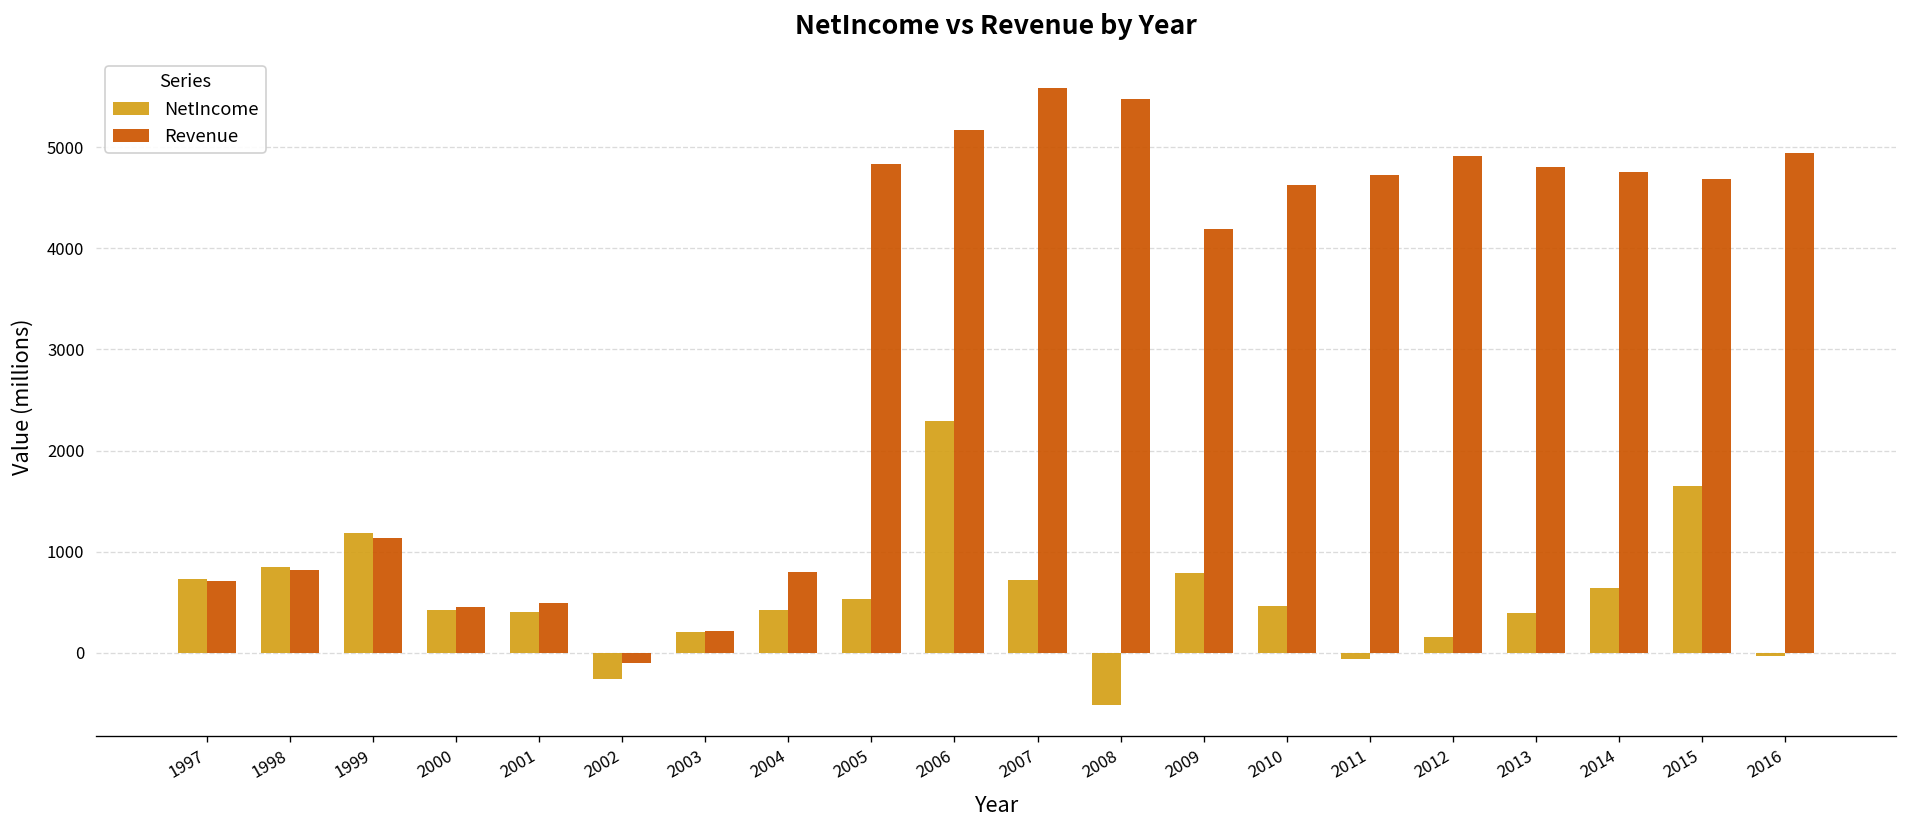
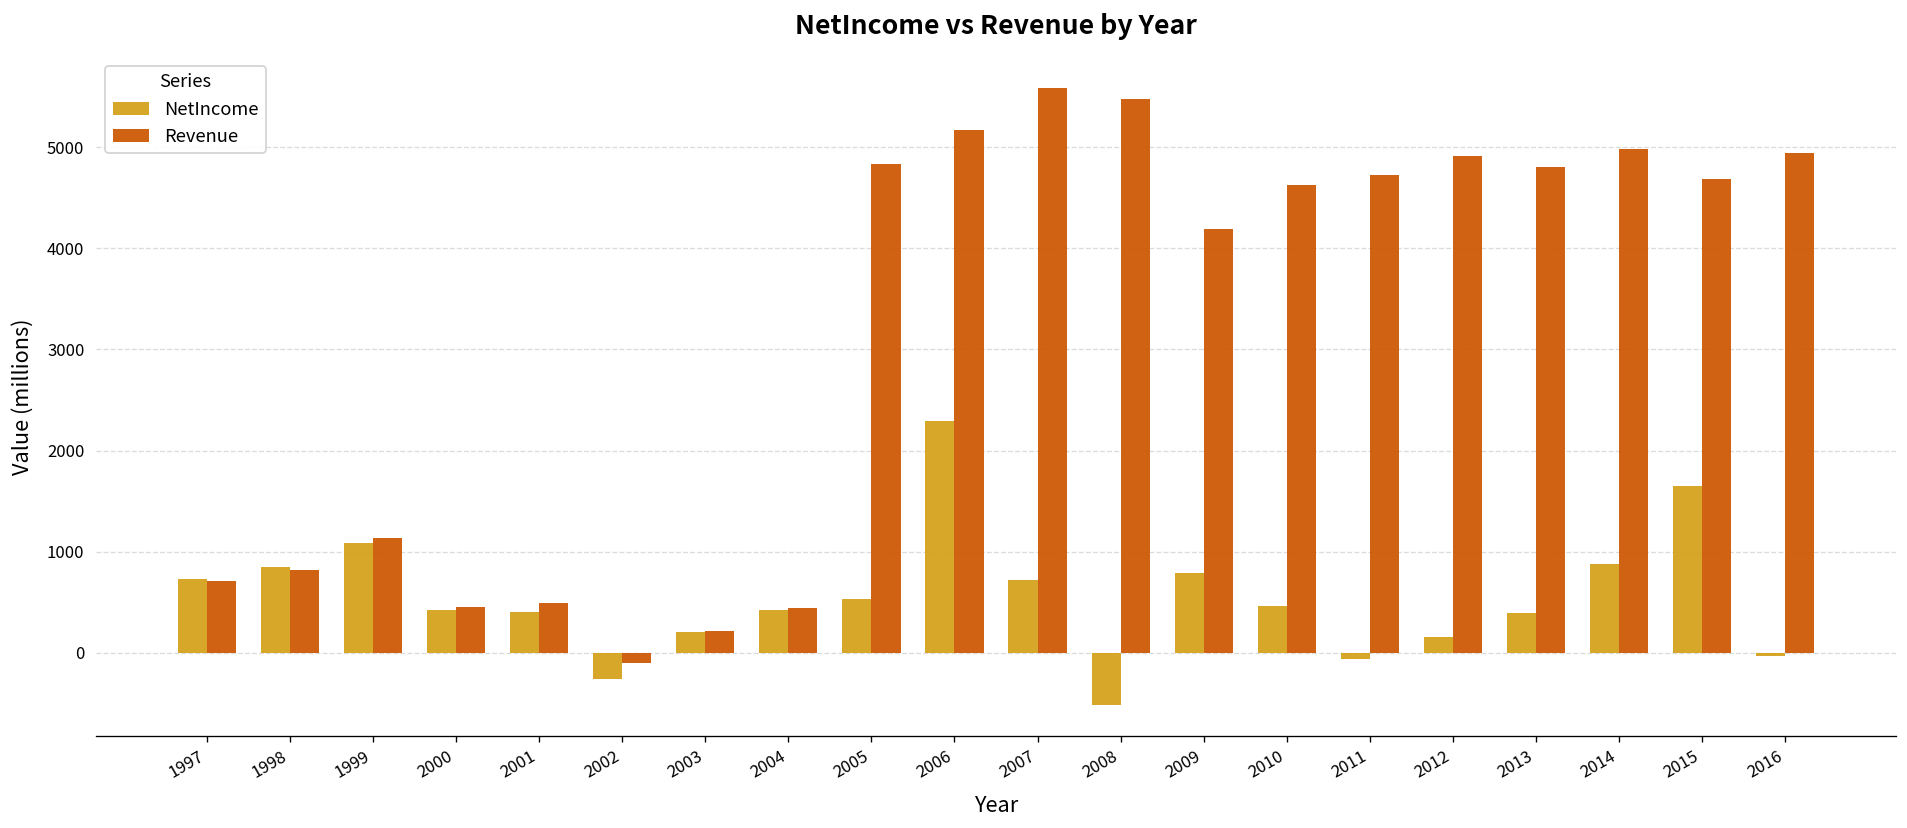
  {
    "NetIncome": {
      "1997": 700,
      "1998": 800,
-     "1999": 1200,
+     "1999": 1100,
      "2000": 400,
      "2001": 400,
      "2002": -300,
      "2003": 200,
      "2004": 400,
      "2005": 500,
      "2006": 2300,
      "2007": 700,
      "2008": -500,
      "2009": 800,
      "2010": 500,
      "2011": -100,
      "2012": 200,
      "2013": 400,
-     "2014": 600,
+     "2014": 900,
      "2015": 1700,
      "2016": 0
    },
    "Revenue": {
      "1997": 700,
      "1998": 800,
      "1999": 1100,
      "2000": 500,
      "2001": 500,
      "2002": -100,
      "2003": 200,
-     "2004": 800,
+     "2004": 400,
      "2005": 4800,
      "2006": 5200,
      "2007": 5600,
      "2008": 5500,
      "2009": 4200,
      "2010": 4600,
      "2011": 4700,
      "2012": 4900,
      "2013": 4800,
-     "2014": 4800,
+     "2014": 5000,
      "2015": 4700,
      "2016": 4900
    }
  }
